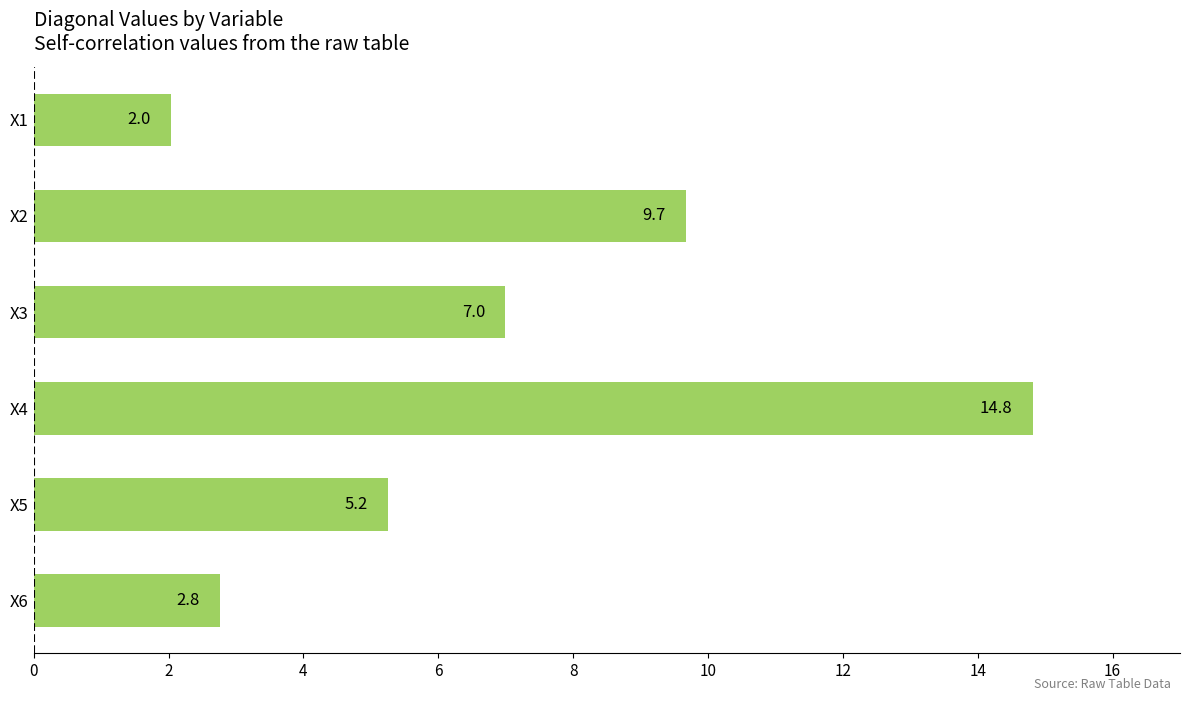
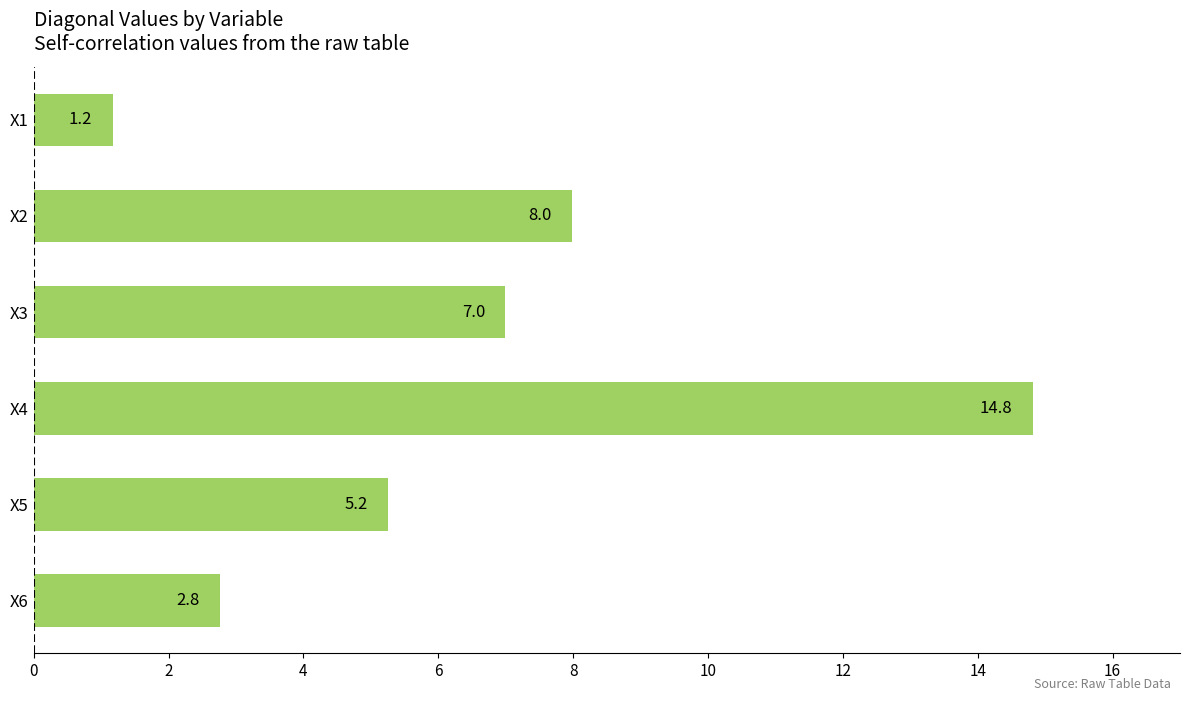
  {
-   "X1": 2.0,
-   "X2": 9.7,
+   "X1": 1.2,
+   "X2": 8.0,
    "X3": 7.0,
    "X4": 14.8,
    "X5": 5.2,
    "X6": 2.8
  }
